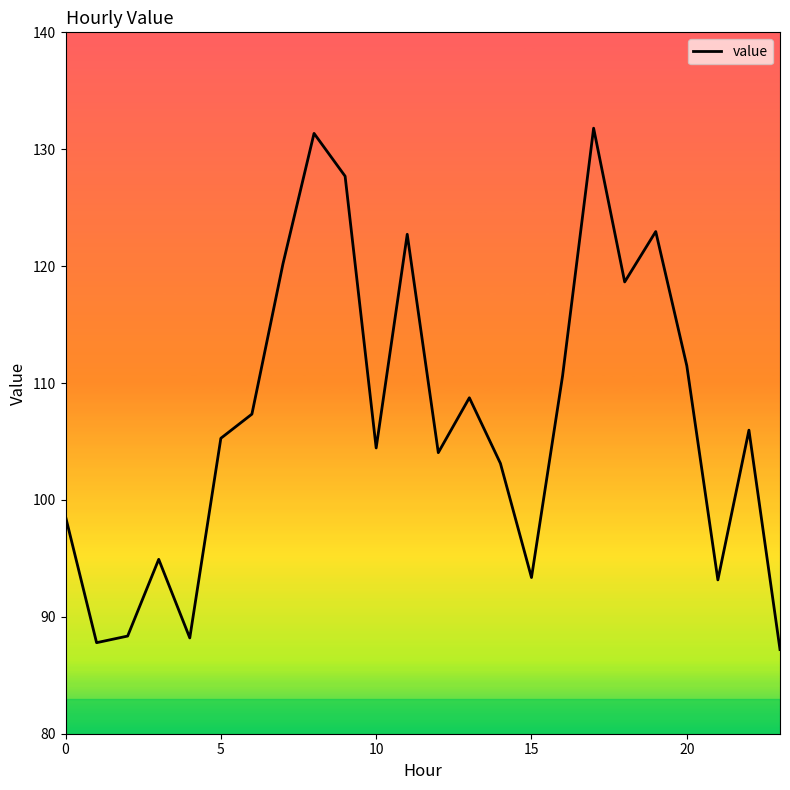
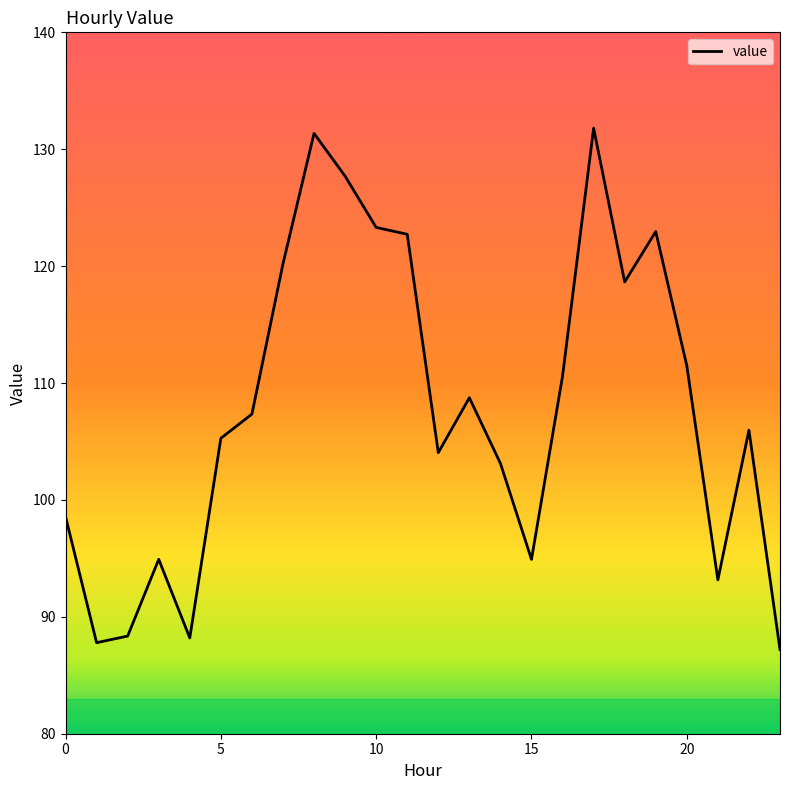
  {
    "0": 98.6,
    "5": 105.3,
-   "10": 104.4,
-   "15": 93.4,
+   "10": 123.3,
+   "15": 94.9,
    "20": 111.5
  }
